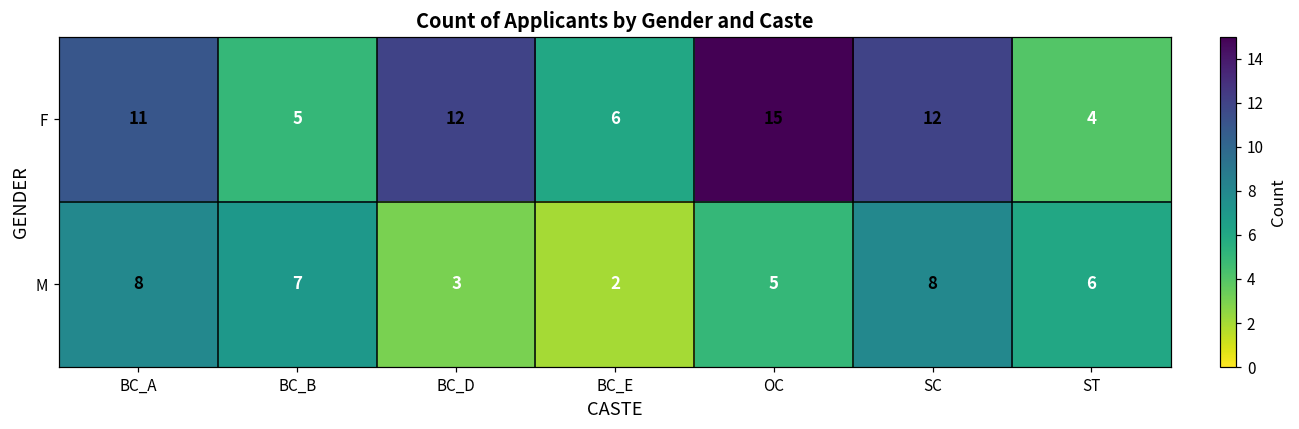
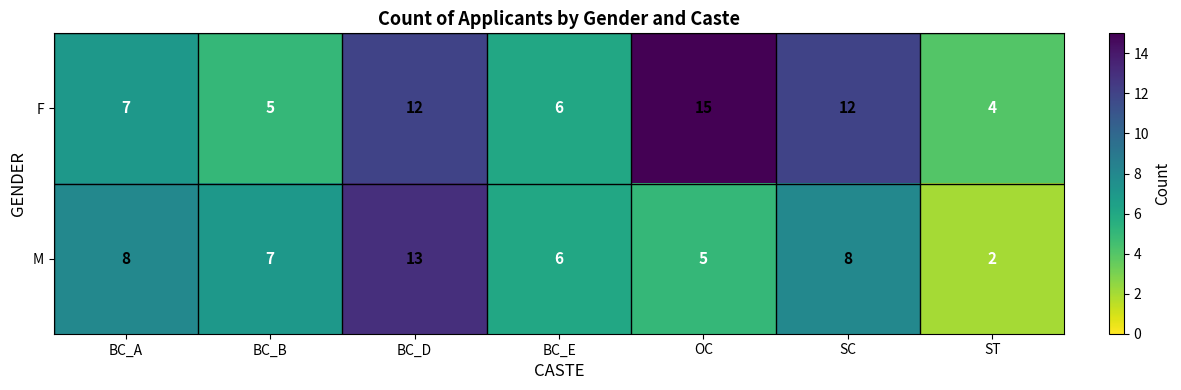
  {
    "F": {
-     "BC_A": 11,
+     "BC_A": 7,
      "BC_B": 5,
      "BC_D": 12,
      "BC_E": 6,
      "OC": 15,
      "SC": 12,
      "ST": 4
    },
    "M": {
      "BC_A": 8,
      "BC_B": 7,
-     "BC_D": 3,
-     "BC_E": 2,
+     "BC_D": 13,
+     "BC_E": 6,
      "OC": 5,
      "SC": 8,
-     "ST": 6
+     "ST": 2
    }
  }
